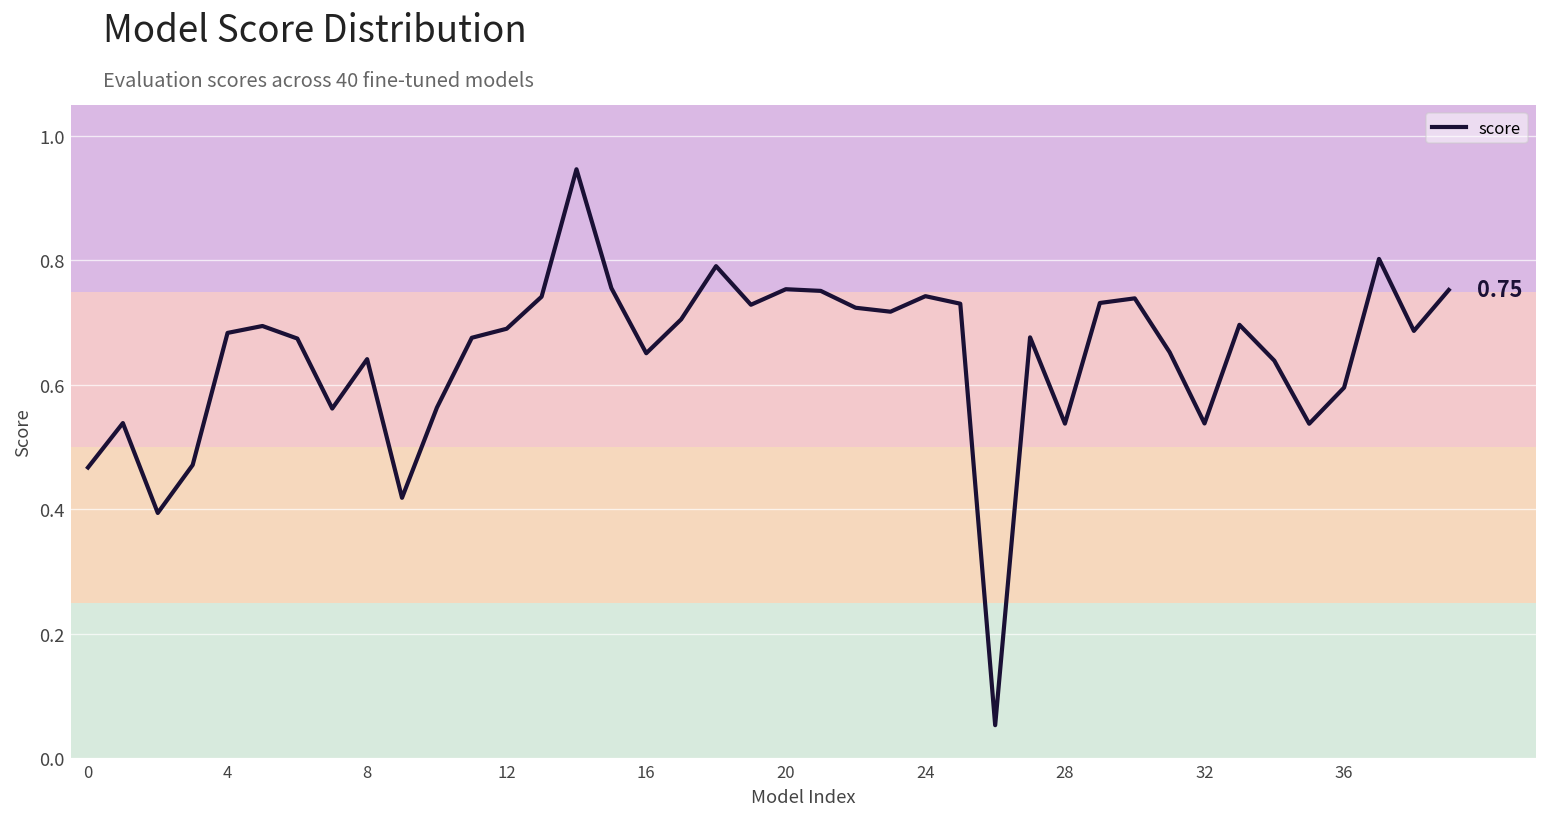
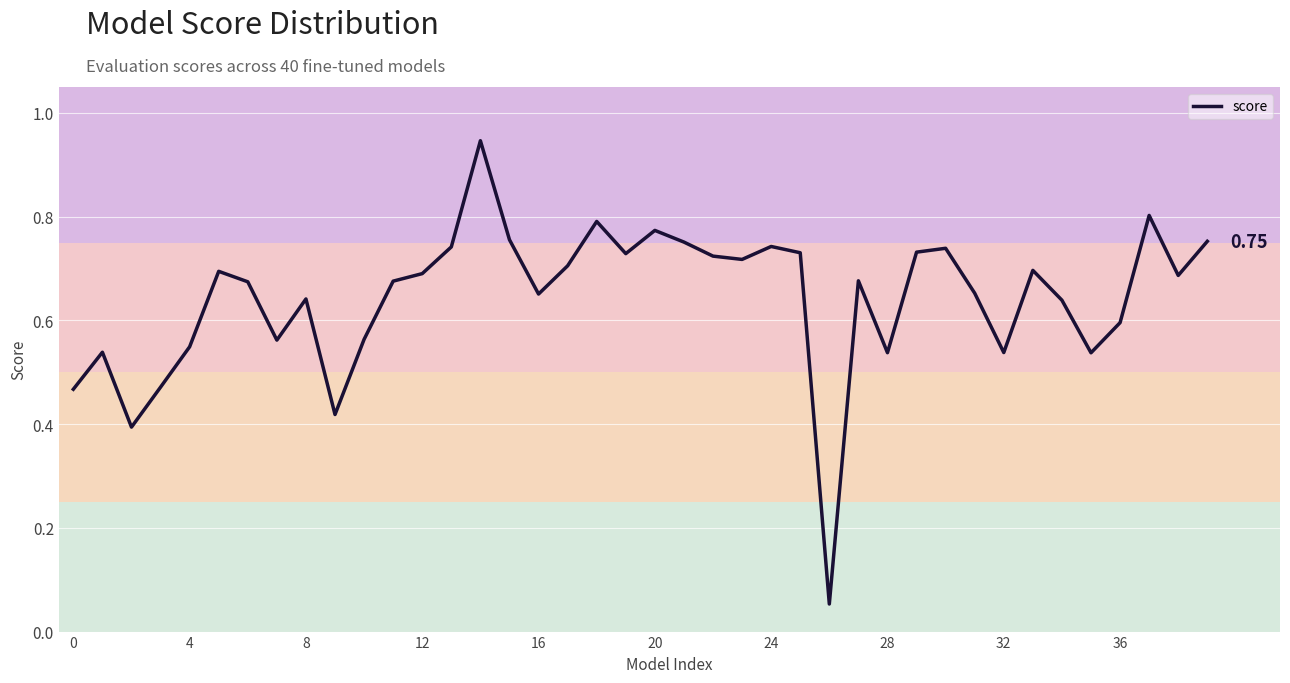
  {
    "0": 0.47,
-   "4": 0.68,
+   "4": 0.55,
    "8": 0.64,
    "12": 0.69,
    "16": 0.65,
-   "20": 0.75,
+   "20": 0.77,
    "24": 0.74,
    "28": 0.54,
    "32": 0.54,
    "36": 0.60
  }
